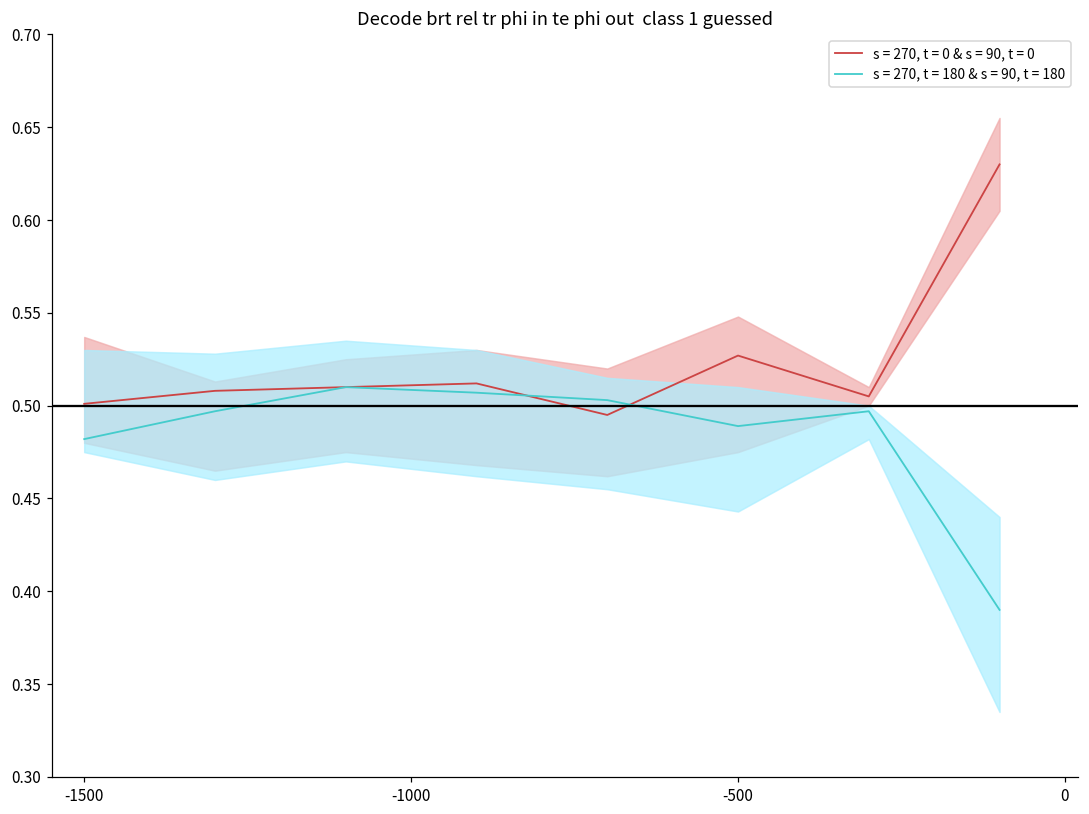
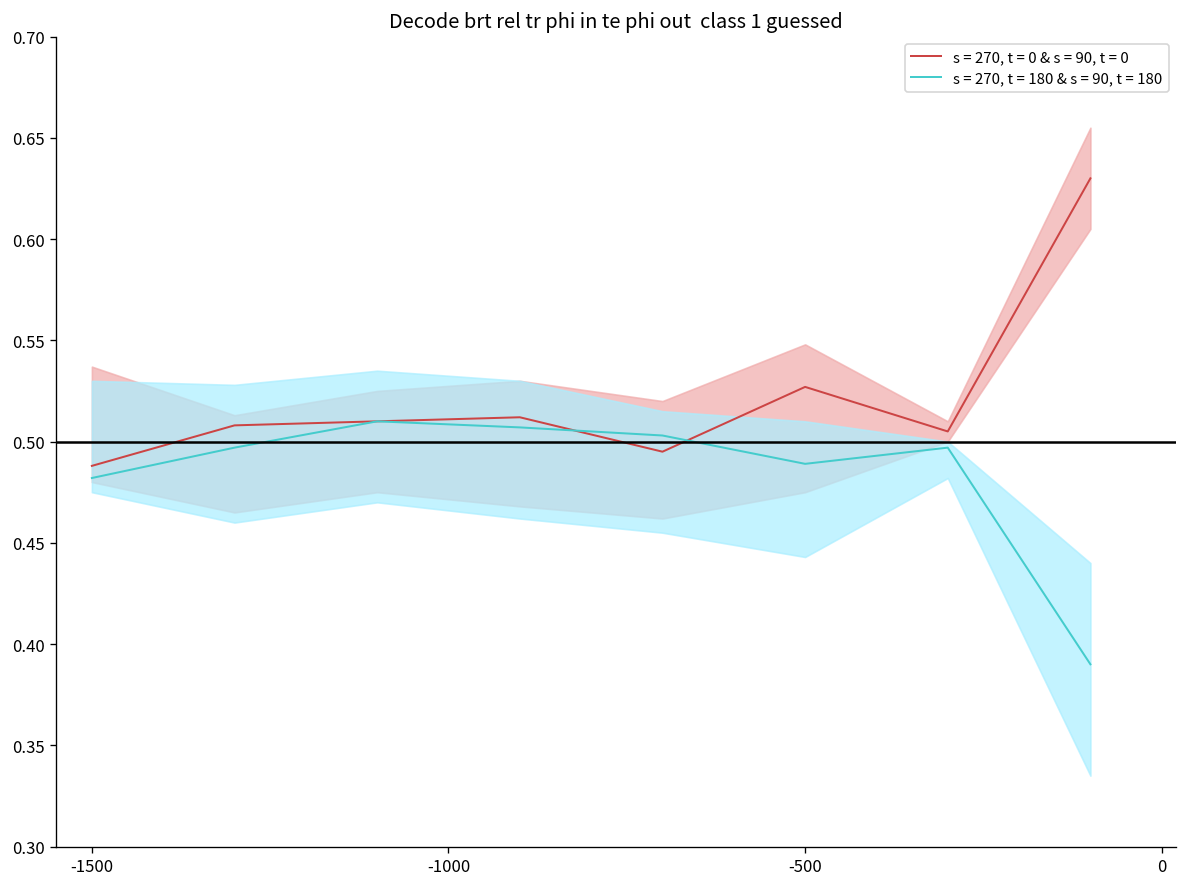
  {
    "s = 270, t = 0 & s = 90, t = 0": {
-     "-1500": 0.501,
+     "-1500": 0.488,
      "-500": 0.527
    },
    "s = 270, t = 180 & s = 90, t = 180": {
      "-1500": 0.482,
      "-500": 0.489
    }
  }
